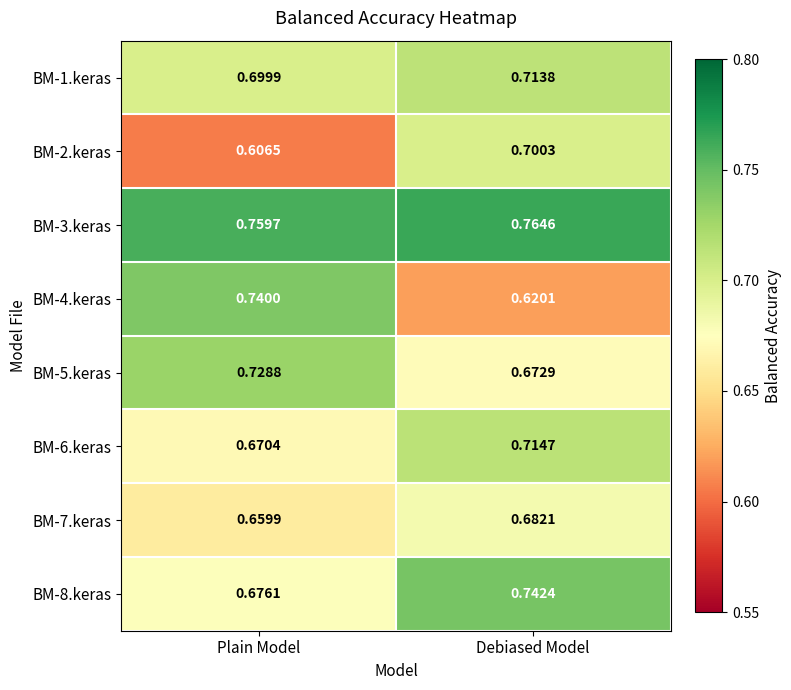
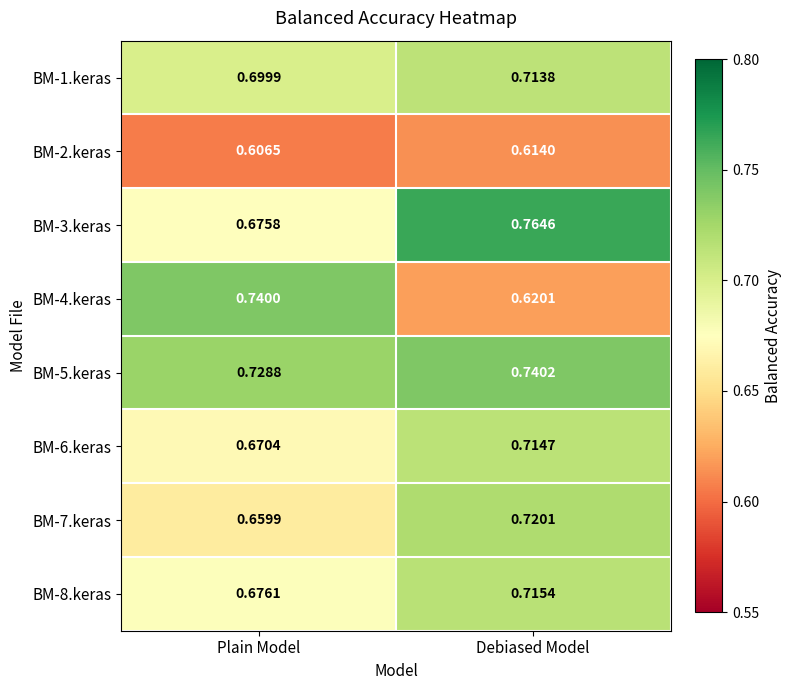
  {
    "BM-1.keras": {
      "Plain Model": 0.6999,
      "Debiased Model": 0.7138
    },
    "BM-2.keras": {
      "Plain Model": 0.6065,
-     "Debiased Model": 0.7003
+     "Debiased Model": 0.6140
    },
    "BM-3.keras": {
-     "Plain Model": 0.7597,
+     "Plain Model": 0.6758,
      "Debiased Model": 0.7646
    },
    "BM-4.keras": {
      "Plain Model": 0.7400,
      "Debiased Model": 0.6201
    },
    "BM-5.keras": {
      "Plain Model": 0.7288,
-     "Debiased Model": 0.6729
+     "Debiased Model": 0.7402
    },
    "BM-6.keras": {
      "Plain Model": 0.6704,
      "Debiased Model": 0.7147
    },
    "BM-7.keras": {
      "Plain Model": 0.6599,
-     "Debiased Model": 0.6821
+     "Debiased Model": 0.7201
    },
    "BM-8.keras": {
      "Plain Model": 0.6761,
-     "Debiased Model": 0.7424
+     "Debiased Model": 0.7154
    }
  }
